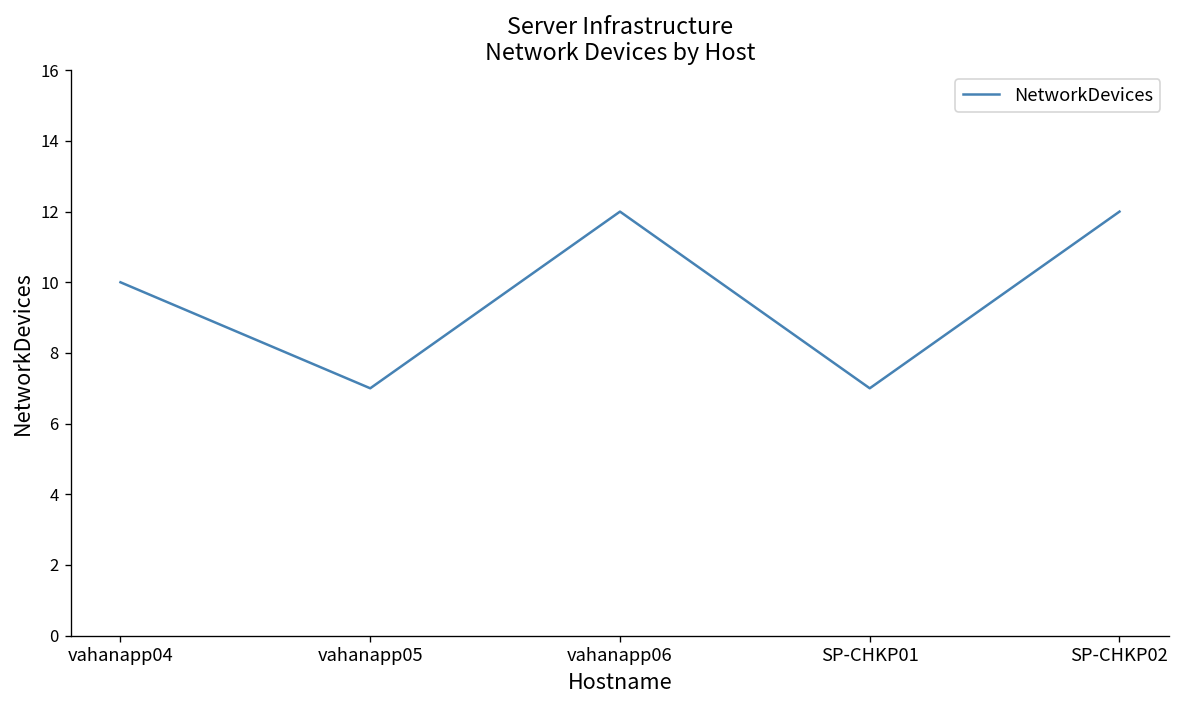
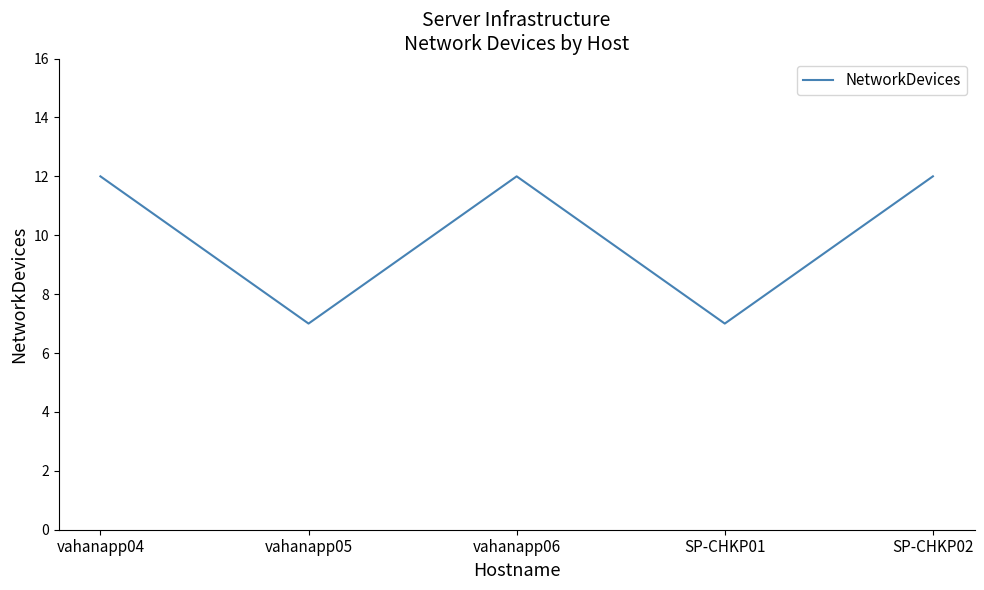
  {
-   "vahanapp04": 10,
+   "vahanapp04": 12,
    "vahanapp05": 7,
    "vahanapp06": 12,
    "SP-CHKP01": 7,
    "SP-CHKP02": 12
  }
